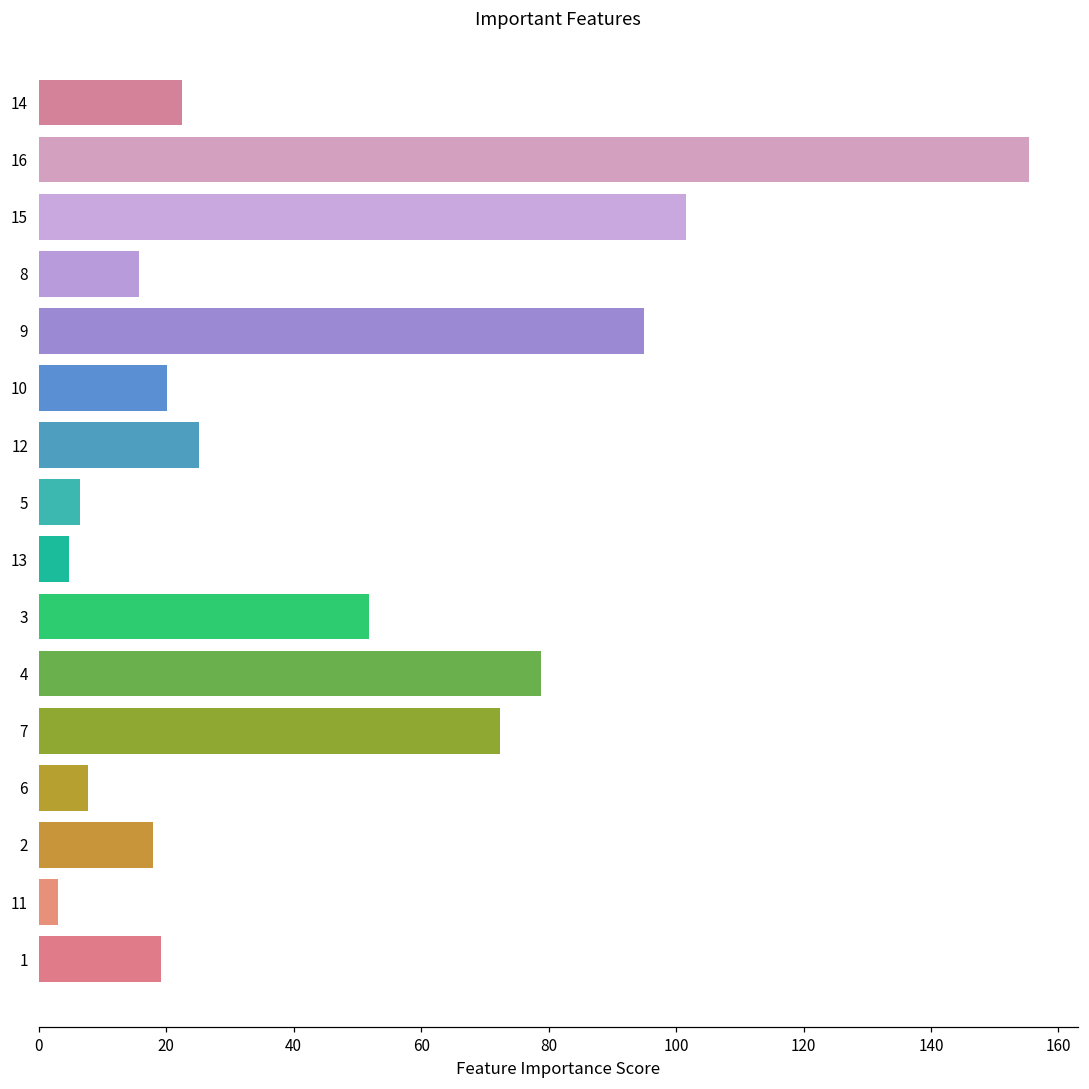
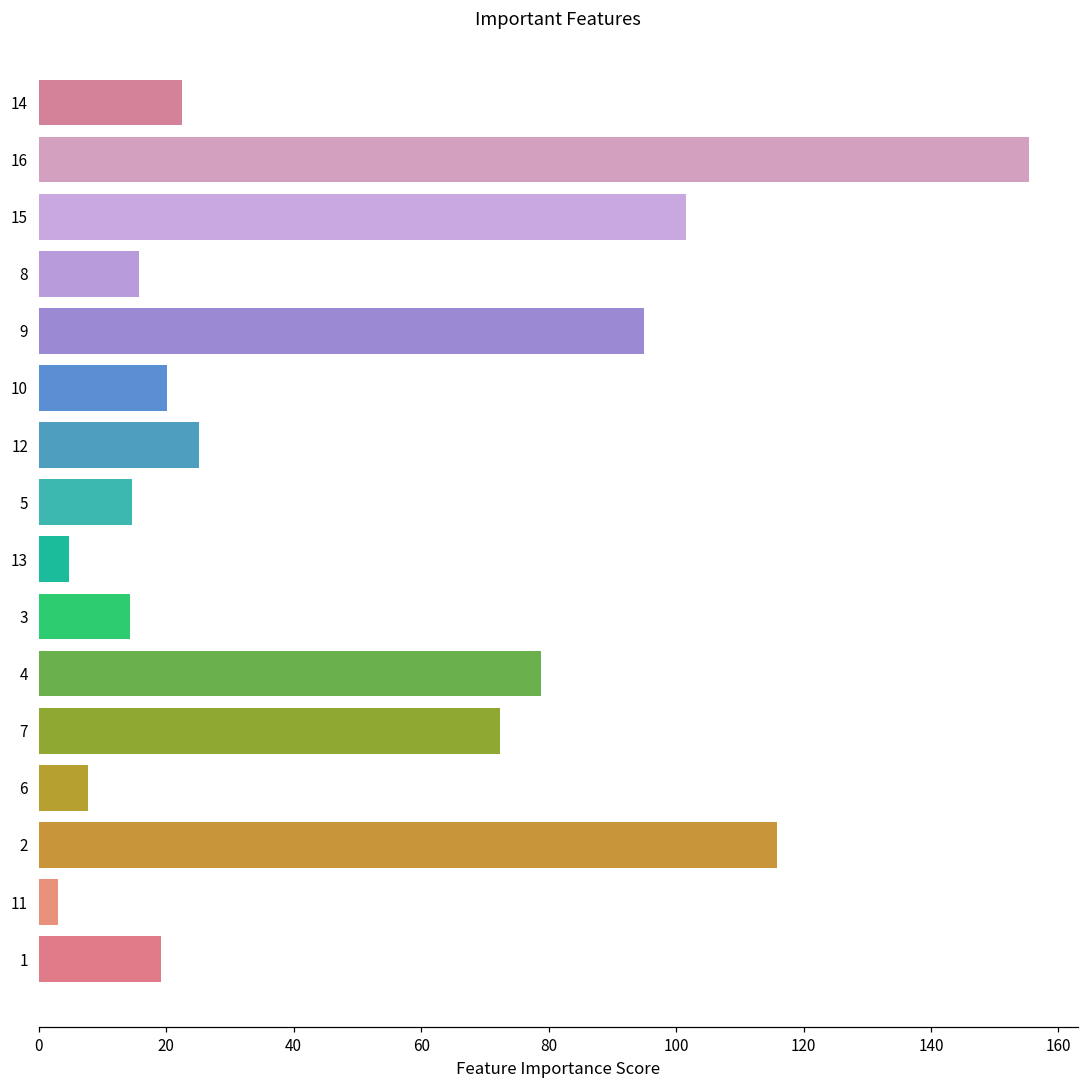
  {
    "14": 23,
    "16": 155,
    "15": 102,
    "8": 16,
    "9": 95,
    "10": 20,
    "12": 25,
-   "5": 7,
+   "5": 15,
    "13": 5,
-   "3": 52,
+   "3": 14,
    "4": 79,
    "7": 72,
    "6": 8,
-   "2": 18,
+   "2": 116,
    "11": 3,
    "1": 19
  }
